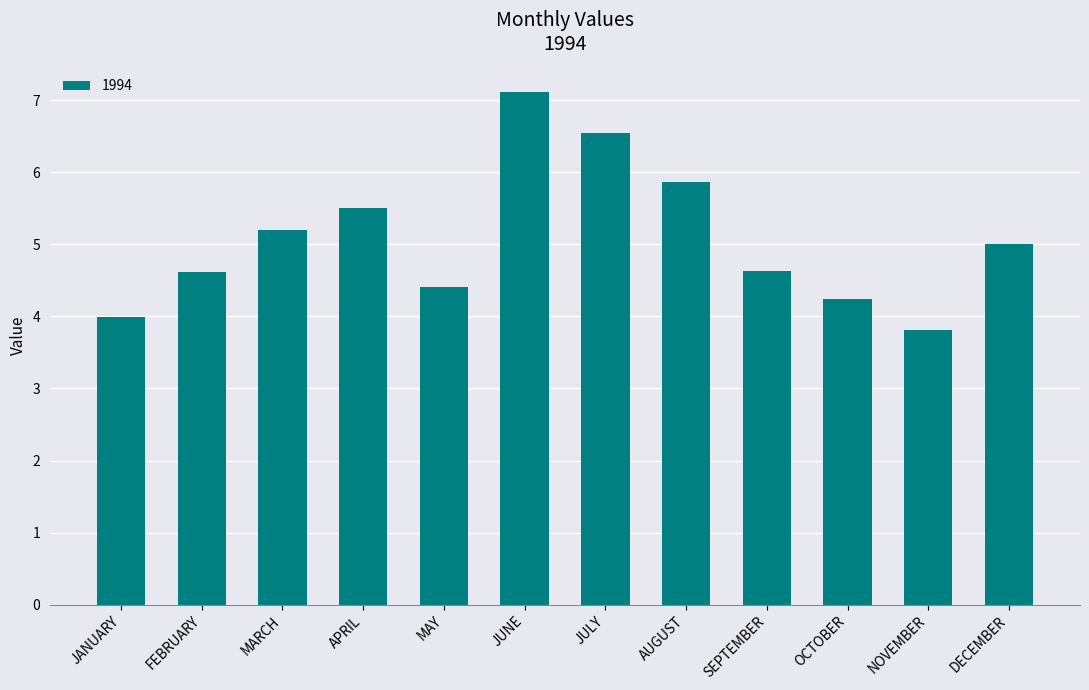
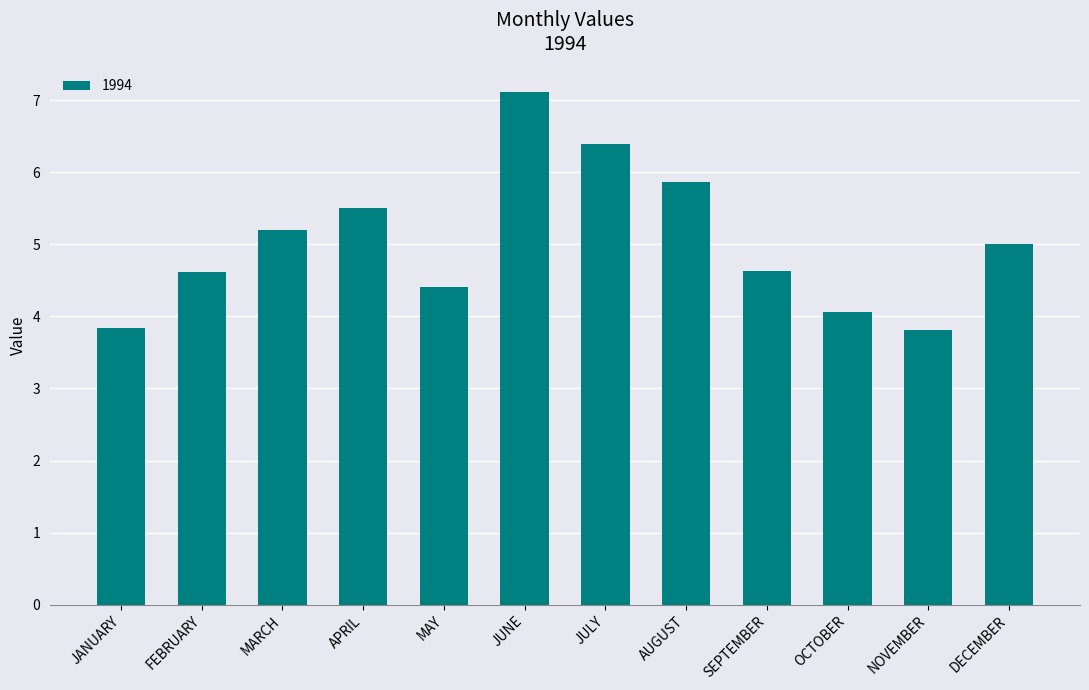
  {
-   "JANUARY": 4.0,
+   "JANUARY": 3.8,
    "FEBRUARY": 4.6,
    "MARCH": 5.2,
    "APRIL": 5.5,
    "MAY": 4.4,
    "JUNE": 7.1,
-   "JULY": 6.5,
+   "JULY": 6.4,
    "AUGUST": 5.9,
    "SEPTEMBER": 4.6,
-   "OCTOBER": 4.2,
+   "OCTOBER": 4.1,
    "NOVEMBER": 3.8,
    "DECEMBER": 5.0
  }
